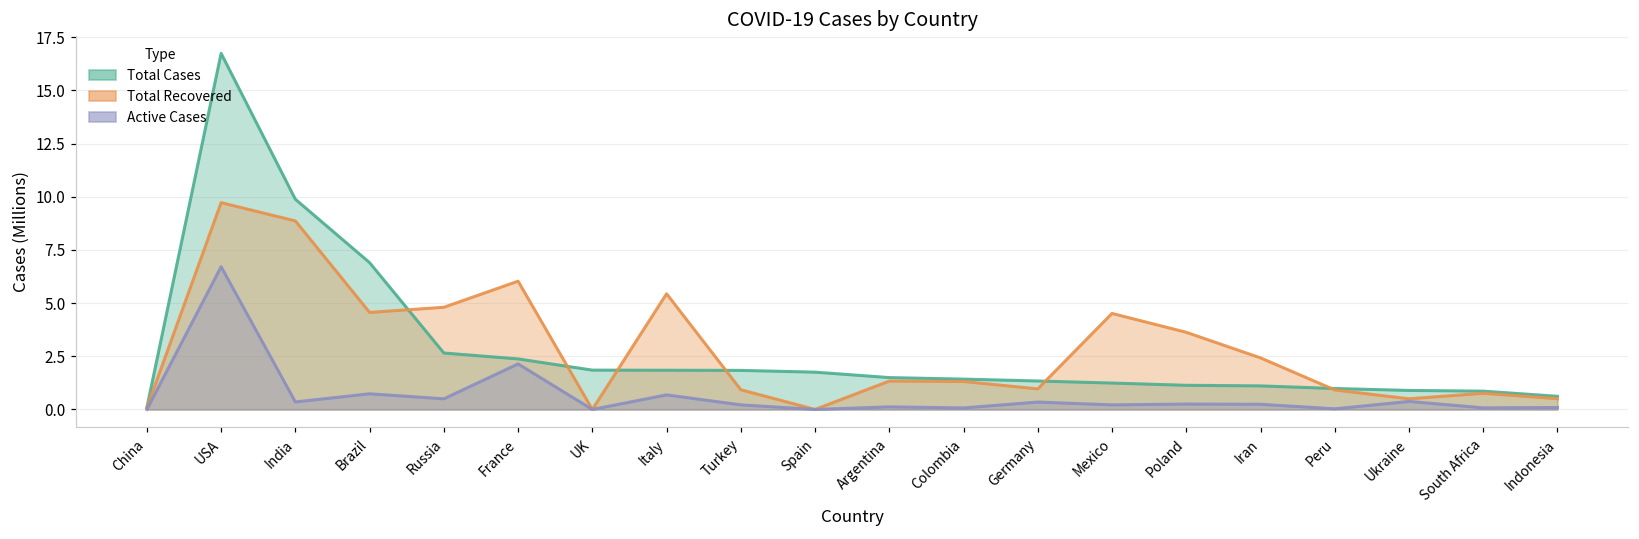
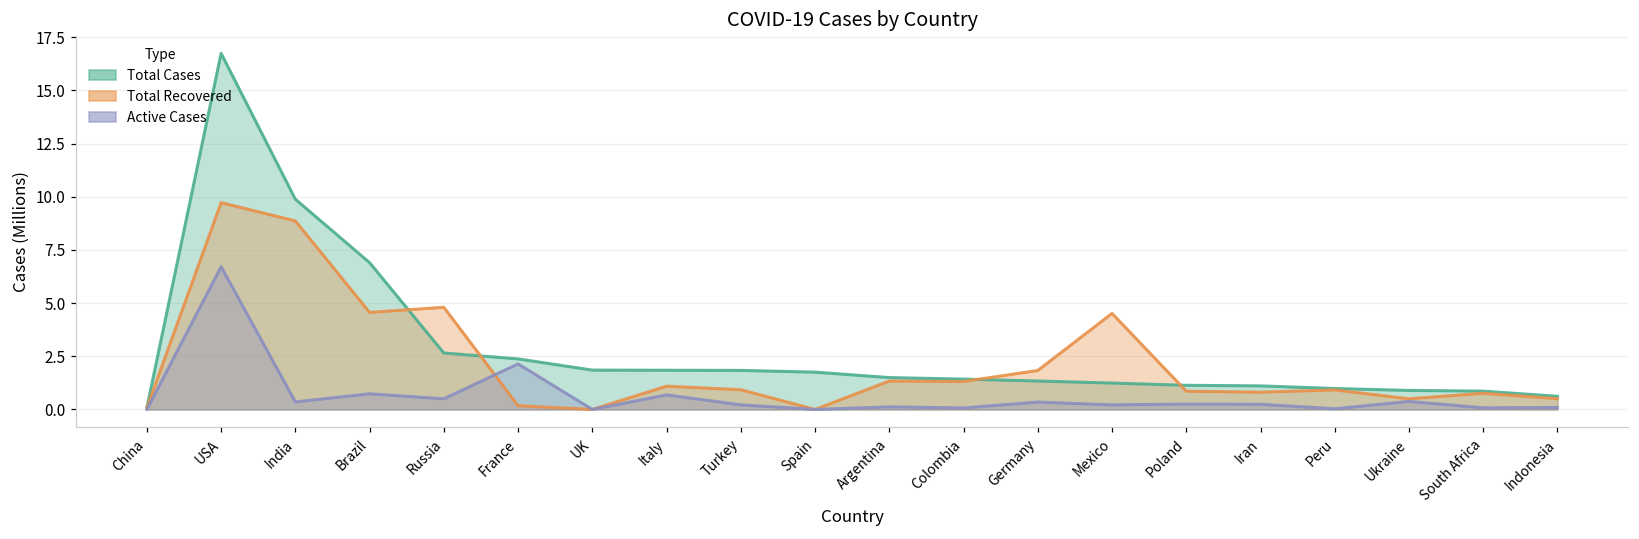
  {
    "Total Recovered": {
      "USA": 9.7,
      "India": 8.9,
      "Brazil": 4.6,
      "Russia": 4.8,
-     "France": 6.0,
-     "Italy": 5.4,
+     "France": 0.2,
+     "Italy": 1.1,
      "Turkey": 0.9,
      "Argentina": 1.3,
-     "Germany": 1.0,
+     "Germany": 1.8,
      "Mexico": 4.5,
-     "Poland": 3.6,
-     "Iran": 2.4
+     "Poland": 0.9,
+     "Iran": 0.8
    }
  }
